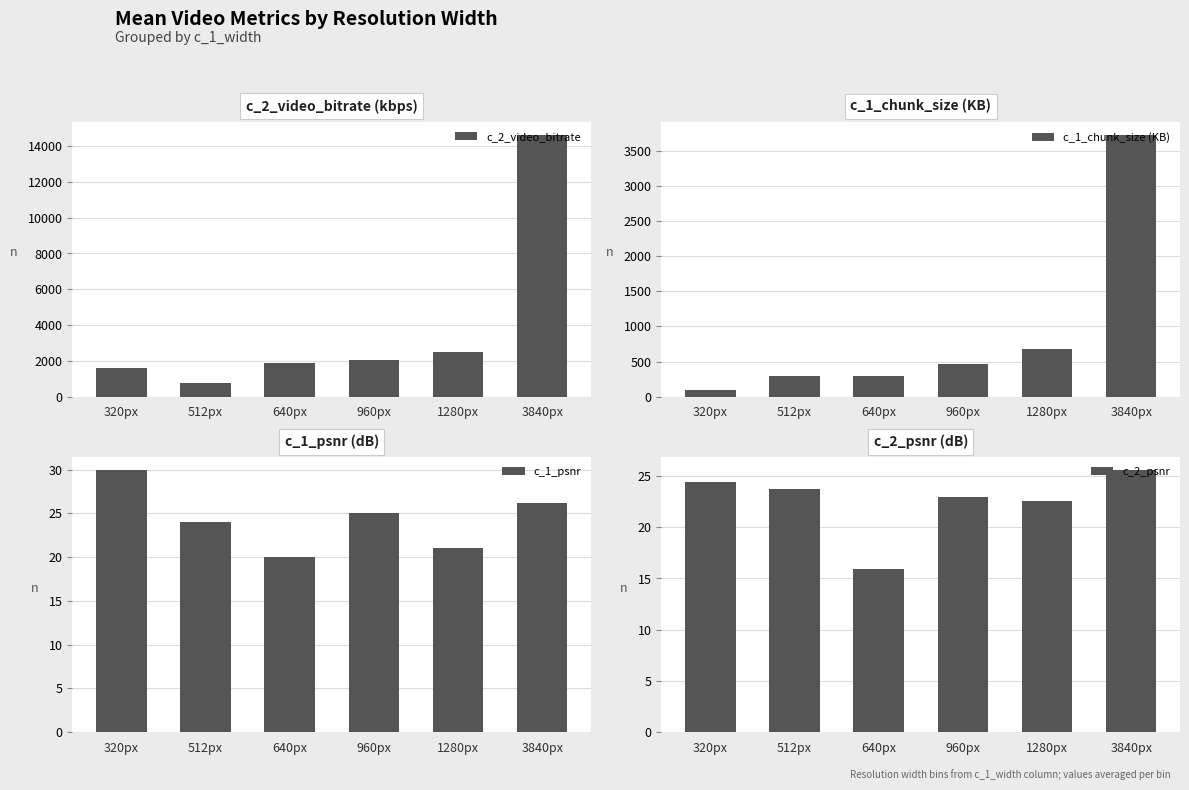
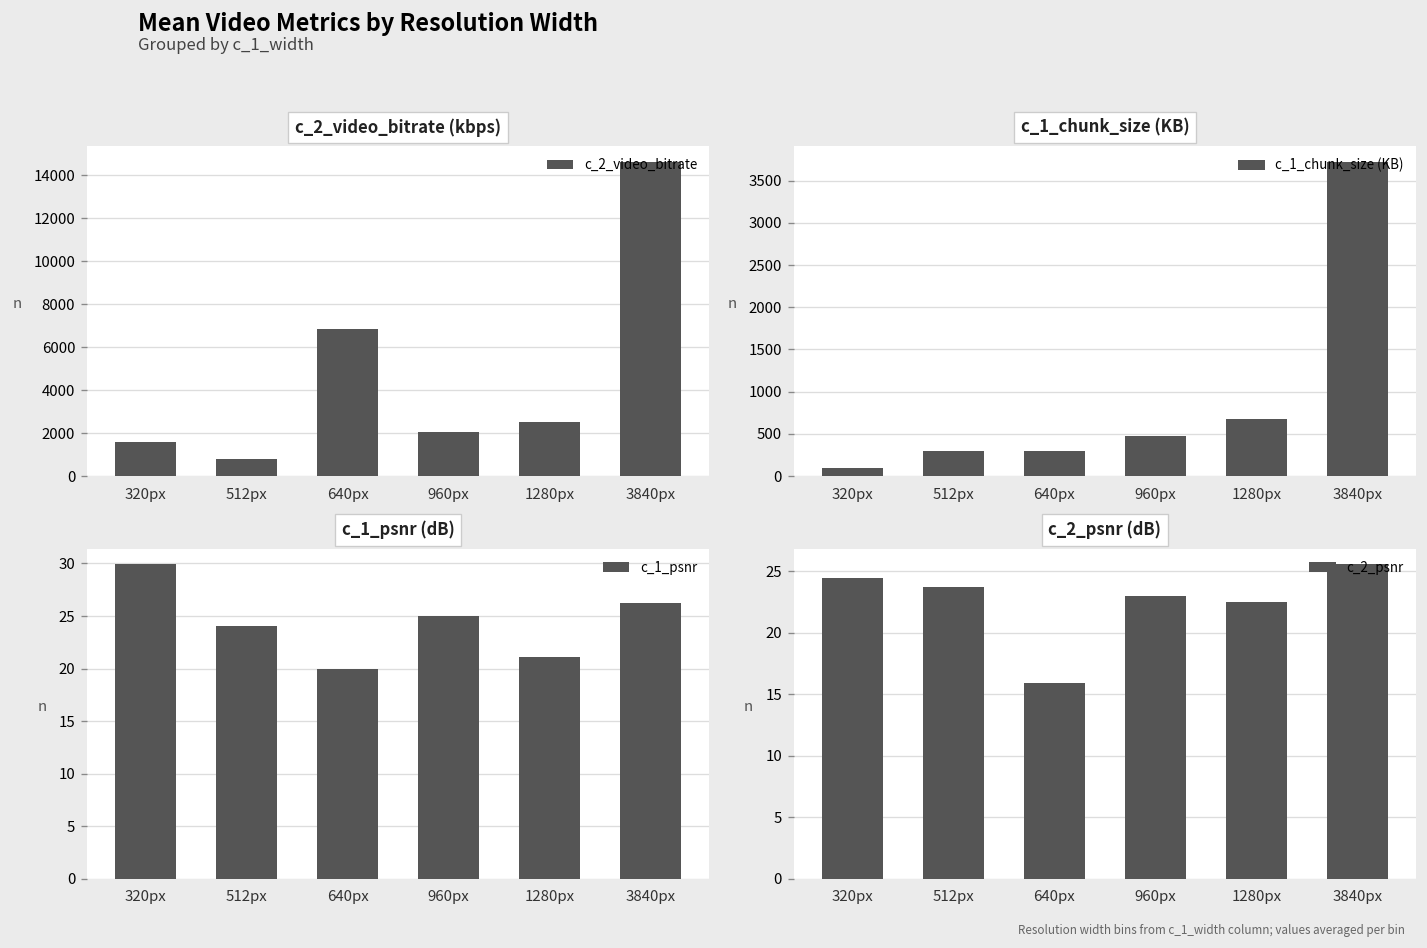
  {
    "c_2_video_bitrate (kbps)": {
      "320px": 1600,
      "512px": 800,
-     "640px": 1900,
+     "640px": 6800,
      "960px": 2100,
      "1280px": 2500,
      "3840px": 14600
    },
    "c_1_chunk_size (KB)": {
      "320px": 100,
      "512px": 300,
      "640px": 300,
      "960px": 500,
      "1280px": 700,
      "3840px": 3700
    },
    "c_1_psnr (dB)": {
      "320px": 30,
      "512px": 24,
      "640px": 20,
      "960px": 25,
      "1280px": 21,
      "3840px": 26
    },
    "c_2_psnr (dB)": {
      "320px": 24.4,
      "512px": 23.7,
      "640px": 15.9,
      "960px": 23.0,
      "1280px": 22.5,
      "3840px": 25.6
    }
  }
